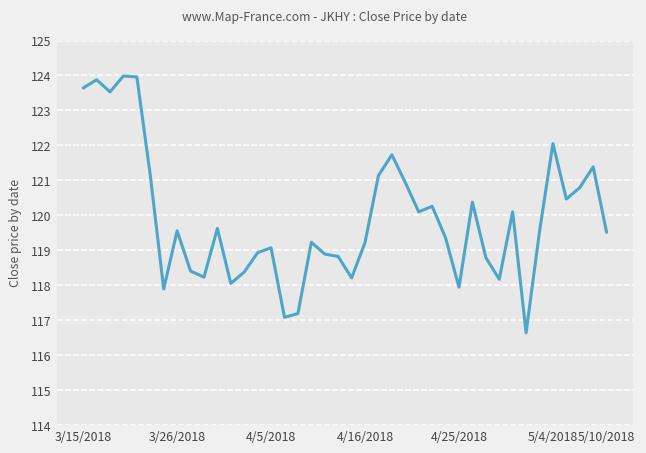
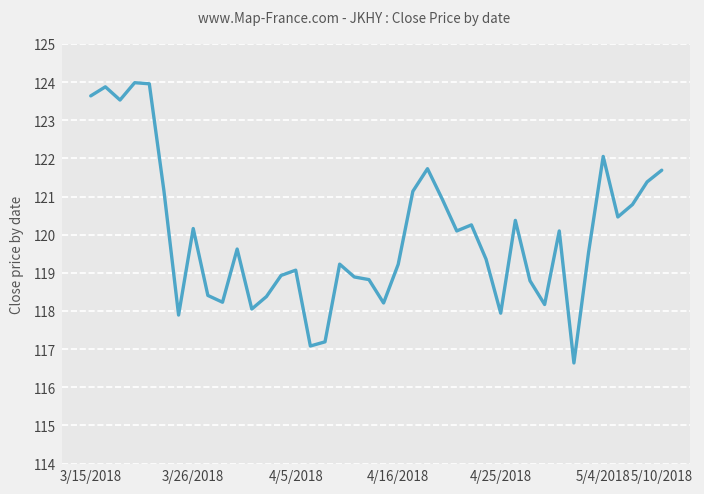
  {
    "3/15/2018": 123.6,
-   "3/26/2018": 119.6,
+   "3/26/2018": 120.2,
    "4/5/2018": 119.1,
    "4/16/2018": 119.2,
    "4/25/2018": 117.9,
    "5/4/2018": 122.1,
-   "5/10/2018": 119.5
+   "5/10/2018": 121.7
  }
